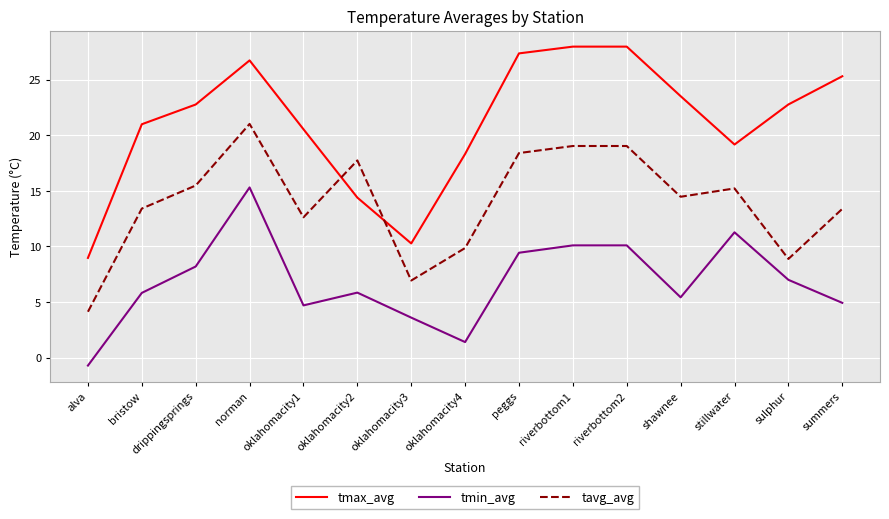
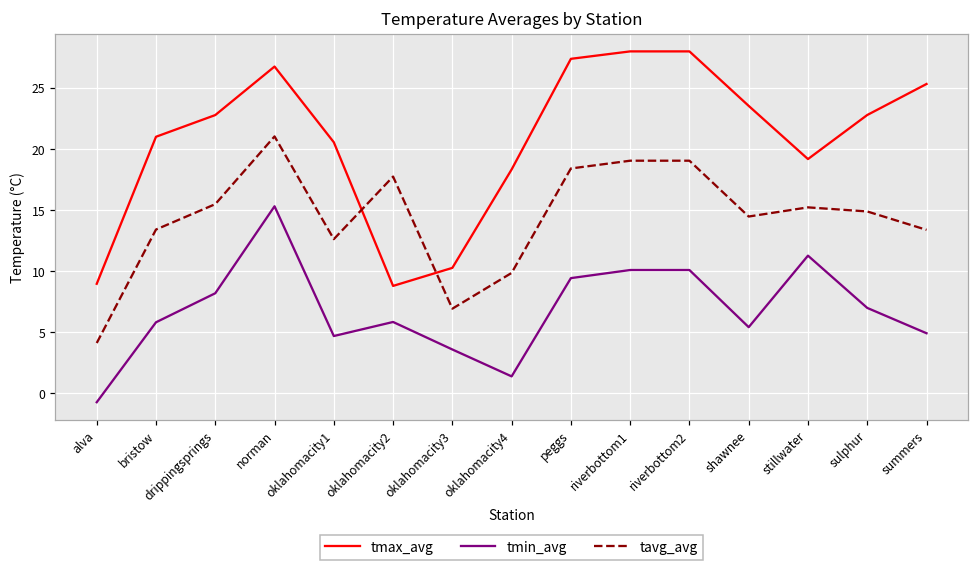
  {
    "tmax_avg": {
      "alva": 9.0,
      "bristow": 21.0,
      "drippingsprings": 22.8,
      "norman": 26.7,
      "oklahomacity1": 20.5,
-     "oklahomacity2": 14.4,
+     "oklahomacity2": 8.8,
      "oklahomacity3": 10.3,
      "oklahomacity4": 18.3,
      "peggs": 27.4,
      "riverbottom1": 28.0,
      "riverbottom2": 28.0,
      "shawnee": 23.5,
      "stillwater": 19.2,
      "sulphur": 22.8,
      "summers": 25.3
    },
    "tmin_avg": {
      "alva": -0.7,
      "bristow": 5.8,
      "drippingsprings": 8.2,
      "norman": 15.3,
      "oklahomacity1": 4.7,
      "oklahomacity2": 5.9,
      "oklahomacity3": 3.6,
      "oklahomacity4": 1.4,
      "peggs": 9.4,
      "riverbottom1": 10.1,
      "riverbottom2": 10.1,
      "shawnee": 5.4,
      "stillwater": 11.3,
      "sulphur": 7.0,
      "summers": 4.9
    },
    "tavg_avg": {
      "alva": 4.1,
      "bristow": 13.4,
      "drippingsprings": 15.5,
      "norman": 21.0,
      "oklahomacity1": 12.6,
      "oklahomacity2": 17.7,
      "oklahomacity3": 6.9,
      "oklahomacity4": 9.9,
      "peggs": 18.4,
      "riverbottom1": 19.0,
      "riverbottom2": 19.0,
      "shawnee": 14.5,
      "stillwater": 15.2,
-     "sulphur": 8.9,
+     "sulphur": 14.9,
      "summers": 13.4
    }
  }
